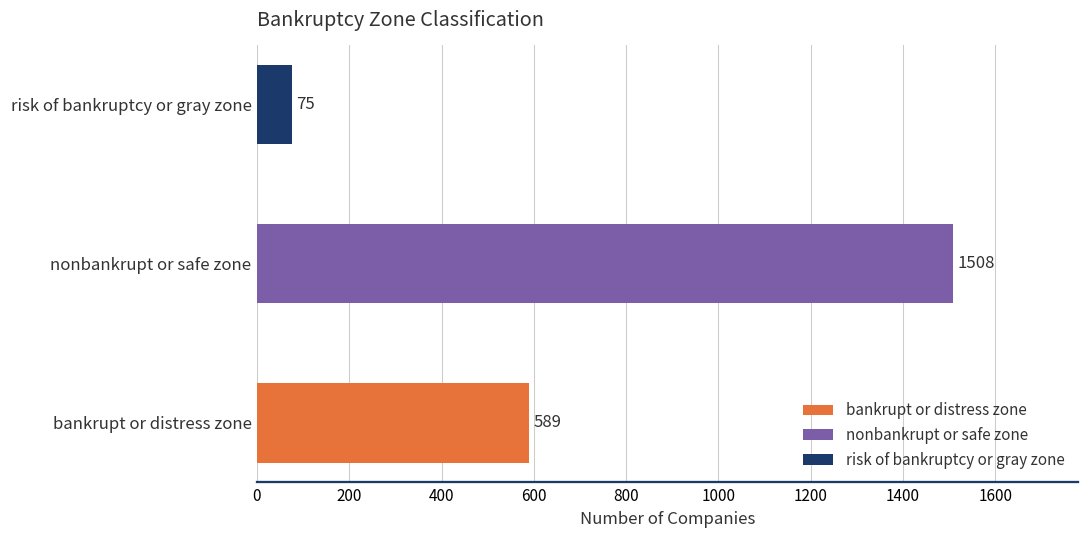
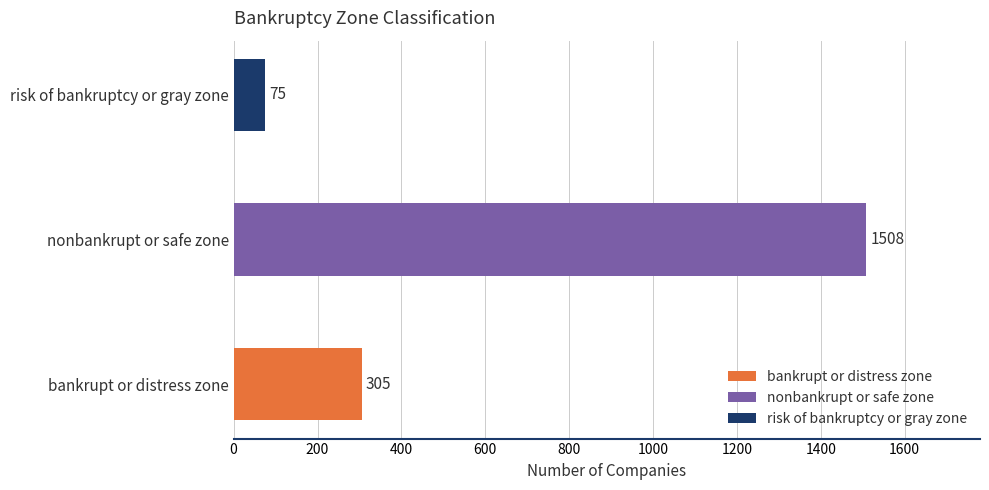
  {
    "risk of bankruptcy or gray zone": 75,
    "nonbankrupt or safe zone": 1508,
-   "bankrupt or distress zone": 589
+   "bankrupt or distress zone": 305
  }
